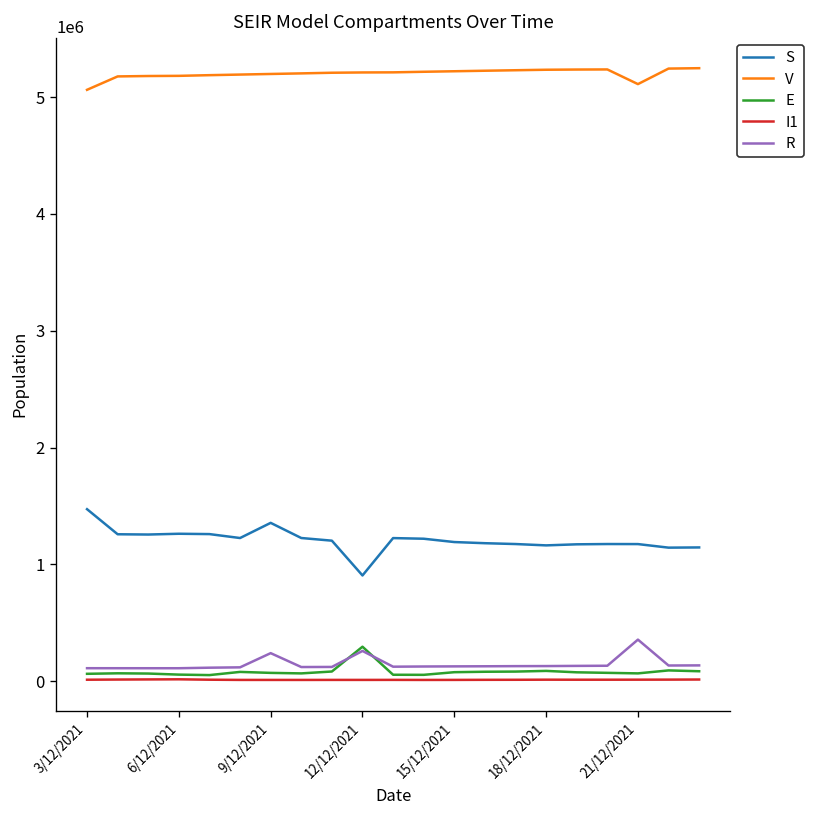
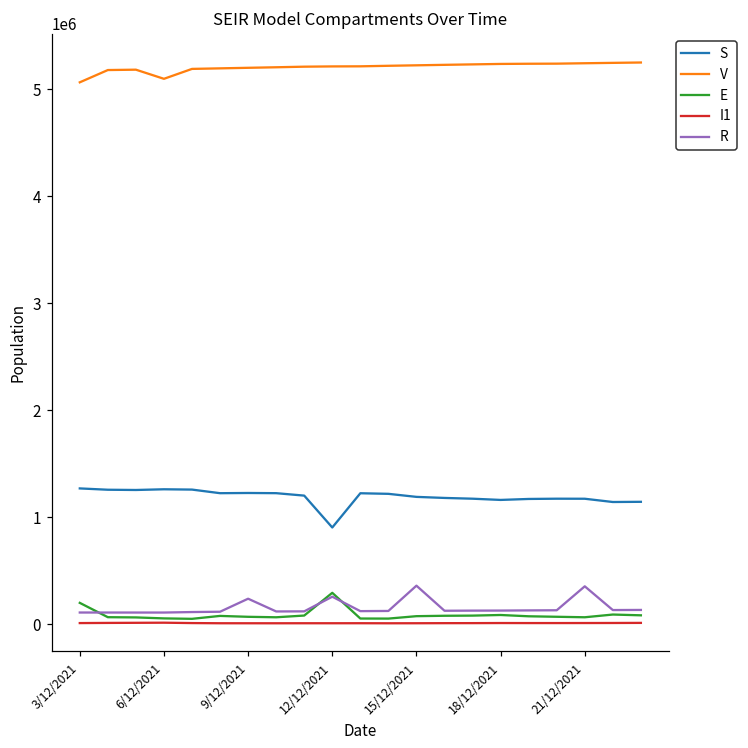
  {
    "S": {
-     "3/12/2021": 1500000,
+     "3/12/2021": 1300000,
      "6/12/2021": 1300000,
-     "9/12/2021": 1400000,
+     "9/12/2021": 1200000,
      "12/12/2021": 900000,
      "15/12/2021": 1200000,
      "18/12/2021": 1200000,
      "21/12/2021": 1200000
    },
    "V": {
      "3/12/2021": 5100000,
-     "6/12/2021": 5200000,
+     "6/12/2021": 5100000,
      "9/12/2021": 5200000,
      "12/12/2021": 5200000,
      "15/12/2021": 5200000,
      "18/12/2021": 5200000,
-     "21/12/2021": 5100000
+     "21/12/2021": 5200000
    },
    "E": {
-     "3/12/2021": 100000,
+     "3/12/2021": 200000,
      "6/12/2021": 100000,
      "9/12/2021": 100000,
      "12/12/2021": 300000,
      "15/12/2021": 100000,
      "18/12/2021": 100000,
      "21/12/2021": 100000
    },
    "I1": {
      "3/12/2021": 0,
      "6/12/2021": 0,
      "9/12/2021": 0,
      "12/12/2021": 0,
      "15/12/2021": 0,
      "18/12/2021": 0,
      "21/12/2021": 0
    },
    "R": {
      "3/12/2021": 100000,
      "6/12/2021": 100000,
      "9/12/2021": 200000,
      "12/12/2021": 300000,
-     "15/12/2021": 100000,
+     "15/12/2021": 400000,
      "18/12/2021": 100000,
      "21/12/2021": 400000
    }
  }
